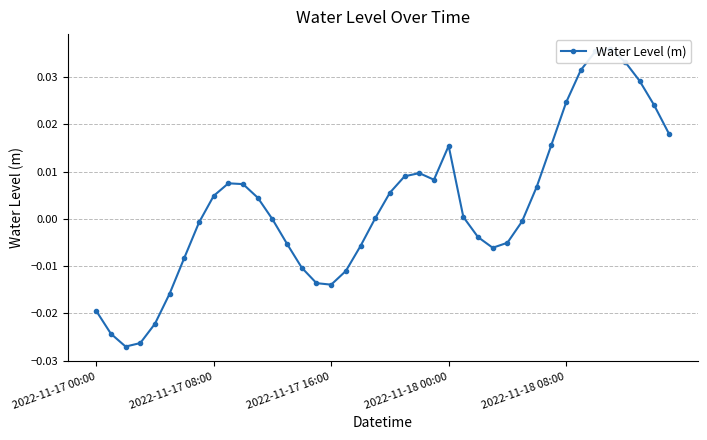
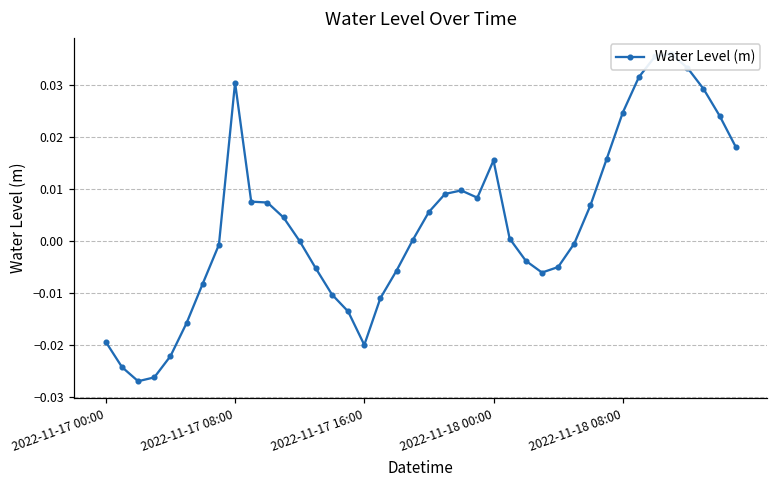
  {
    "2022-11-17 00:00": -0.019,
-   "2022-11-17 08:00": 0.005,
-   "2022-11-17 16:00": -0.014,
+   "2022-11-17 08:00": 0.030,
+   "2022-11-17 16:00": -0.020,
    "2022-11-18 00:00": 0.015,
    "2022-11-18 08:00": 0.025
  }
